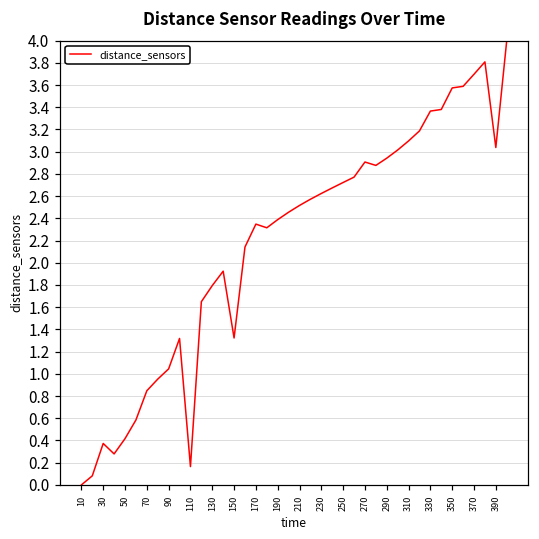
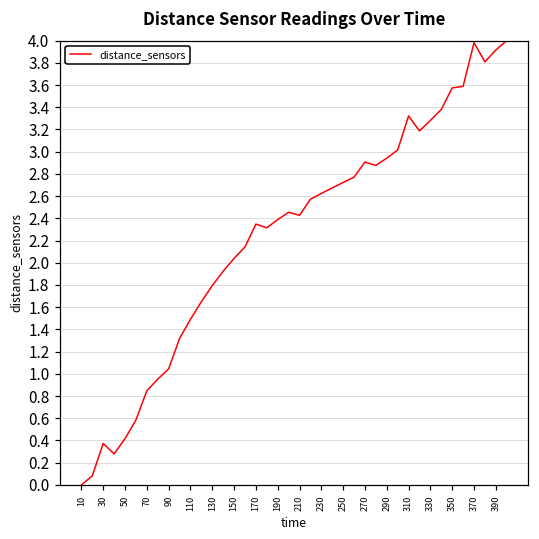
  {
    "10": 0.00,
    "30": 0.37,
    "50": 0.42,
    "70": 0.85,
    "90": 1.04,
-   "110": 0.17,
+   "110": 1.49,
    "130": 1.79,
-   "150": 1.32,
+   "150": 2.04,
    "170": 2.35,
    "190": 2.39,
-   "210": 2.52,
+   "210": 2.43,
    "230": 2.62,
    "250": 2.72,
    "270": 2.91,
    "290": 2.94,
-   "310": 3.10,
-   "330": 3.37,
+   "310": 3.32,
+   "330": 3.28,
    "350": 3.57,
-   "370": 3.70,
-   "390": 3.04
+   "370": 3.98,
+   "390": 3.91
  }
